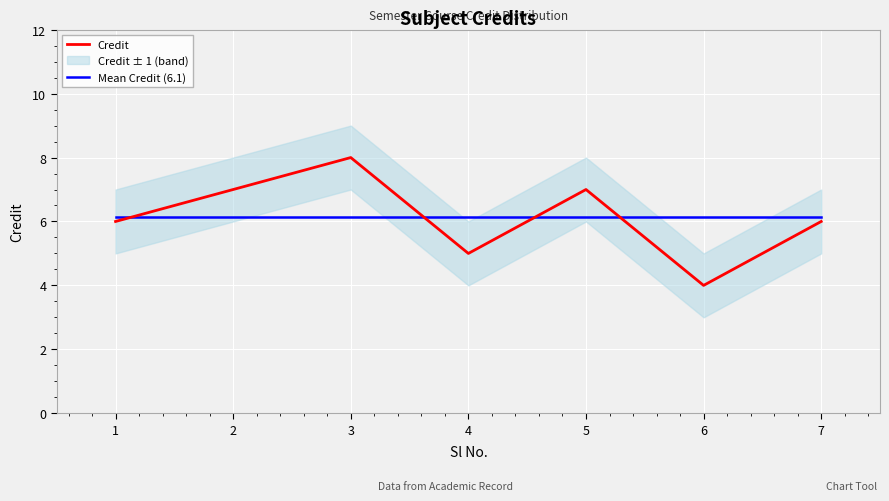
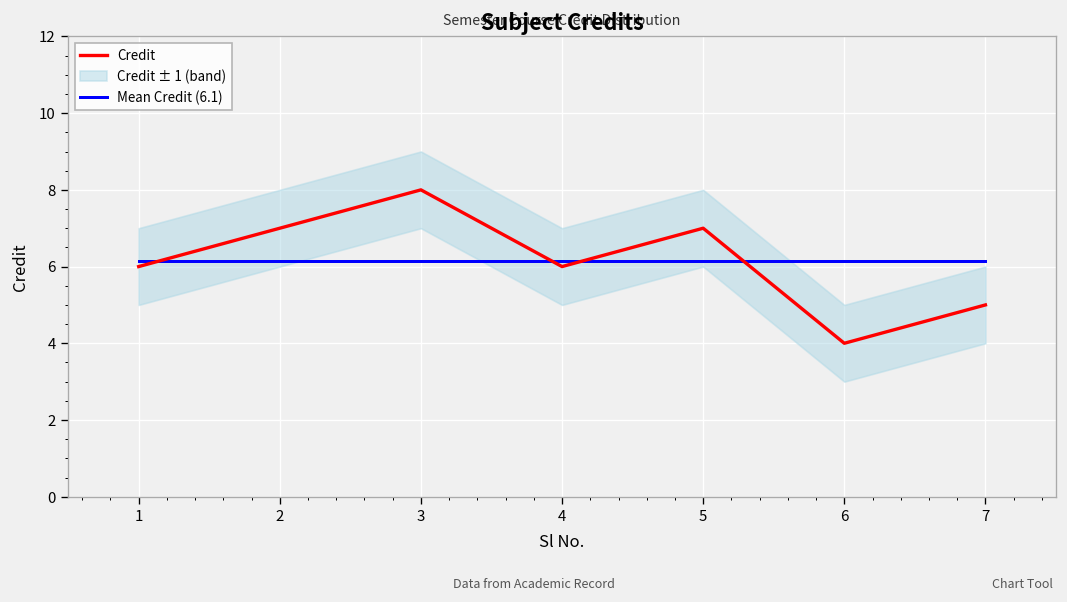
  {
    "Credit": {
      "1": 6,
      "2": 7,
      "3": 8,
-     "4": 5,
+     "4": 6,
      "5": 7,
      "6": 4,
-     "7": 6
+     "7": 5
    },
    "Mean Credit (6.1)": {
      "1": 6.1,
      "2": 6.1,
      "3": 6.1,
      "4": 6.1,
      "5": 6.1,
      "6": 6.1,
      "7": 6.1
    }
  }
